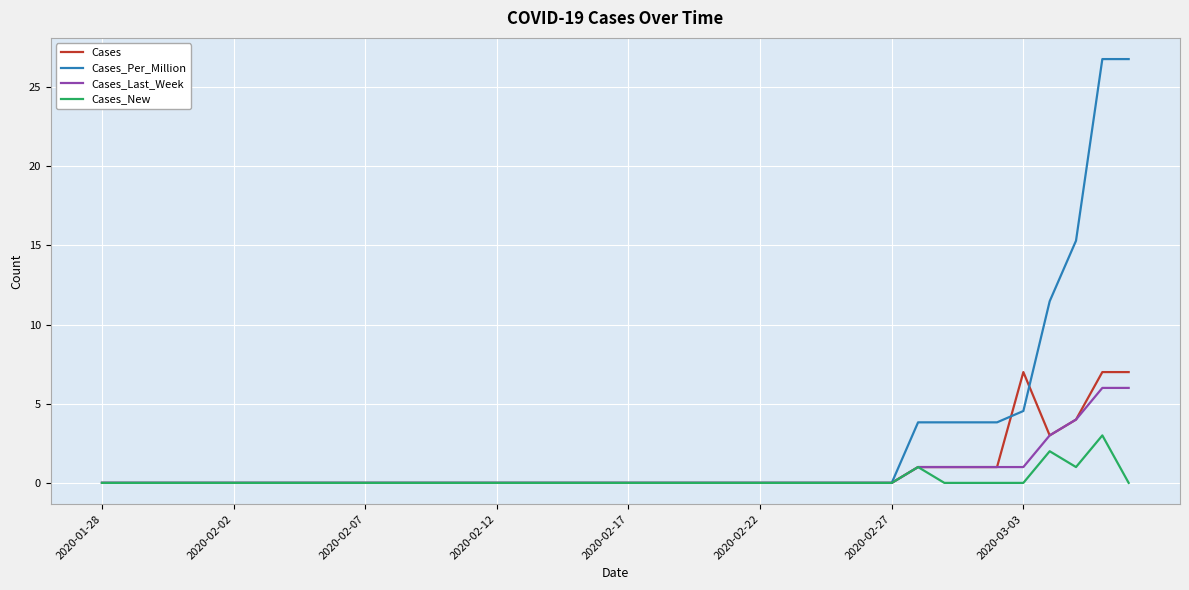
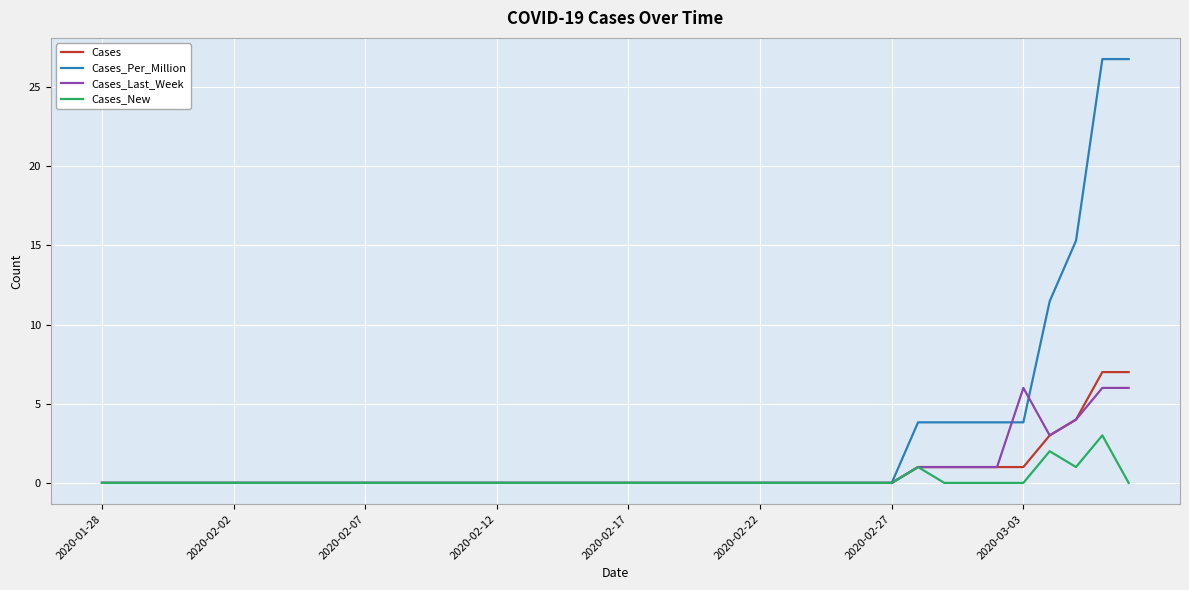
  {
    "Cases": {
-     "2020-03-03": 7
+     "2020-03-03": 1
    },
    "Cases_Per_Million": {
-     "2020-03-03": 4.5
+     "2020-03-03": 3.8
    },
    "Cases_Last_Week": {
-     "2020-03-03": 1
+     "2020-03-03": 6
    },
    "Cases_New": {
      "2020-03-03": 0.0
    }
  }
